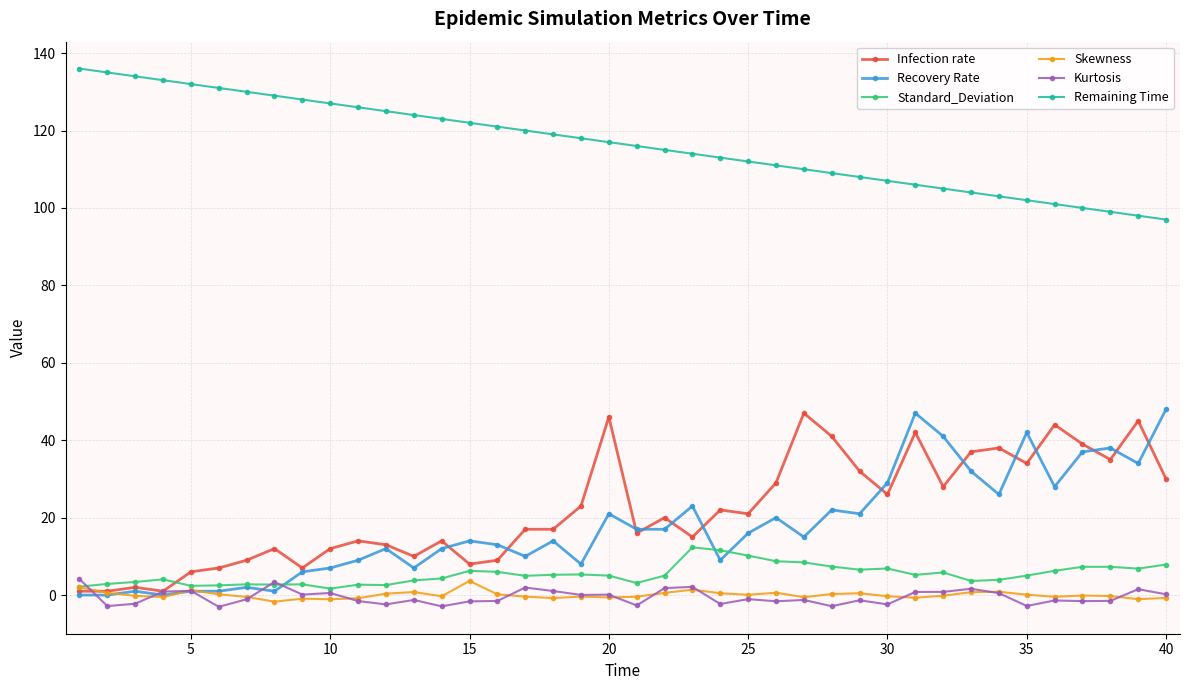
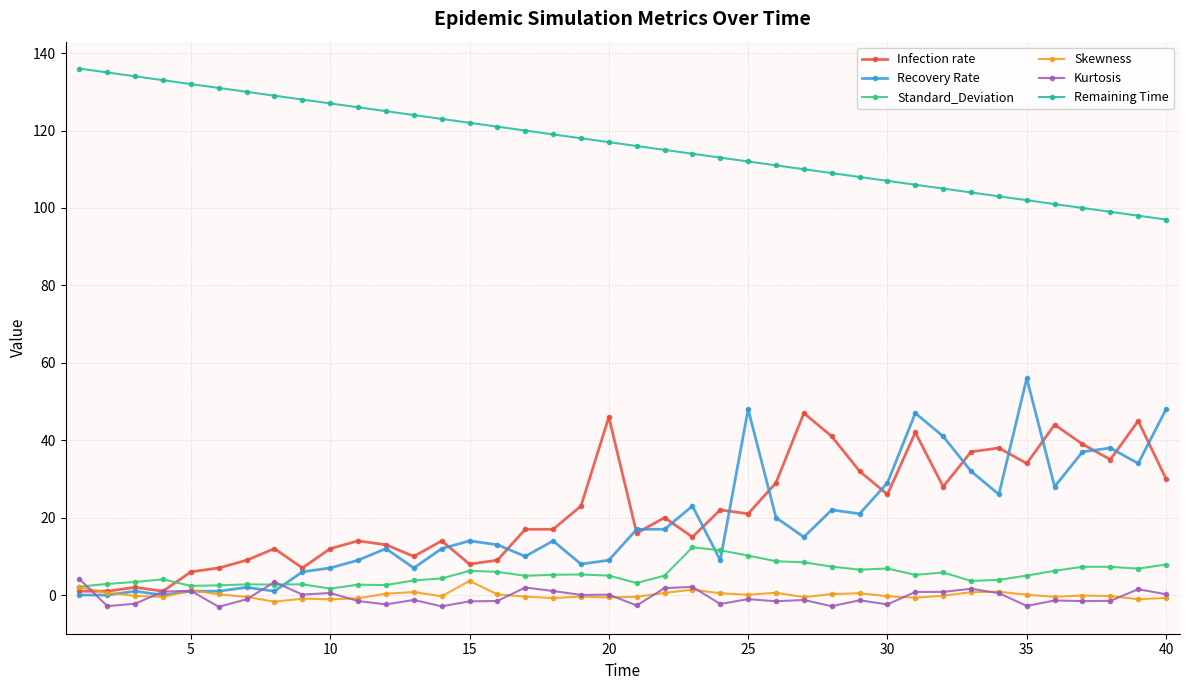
  {
    "Infection rate": {
      "5": 6,
      "10": 12,
      "15": 8,
      "20": 46,
      "25": 21,
      "30": 26,
      "35": 34,
      "40": 30
    },
    "Recovery Rate": {
      "10": 7,
      "15": 14,
-     "20": 21,
-     "25": 16,
+     "20": 9,
+     "25": 48,
      "30": 29,
-     "35": 42,
+     "35": 56,
      "40": 48
    },
    "Skewness": {
      "10": -1,
      "15": 4,
      "20": -1,
      "25": 0,
      "30": 0,
      "35": 0,
      "40": -1
    },
    "Kurtosis": {
      "10": 1,
      "15": -2,
      "20": 0,
      "25": -1,
      "30": -2,
      "35": -3,
      "40": 0
    }
  }
